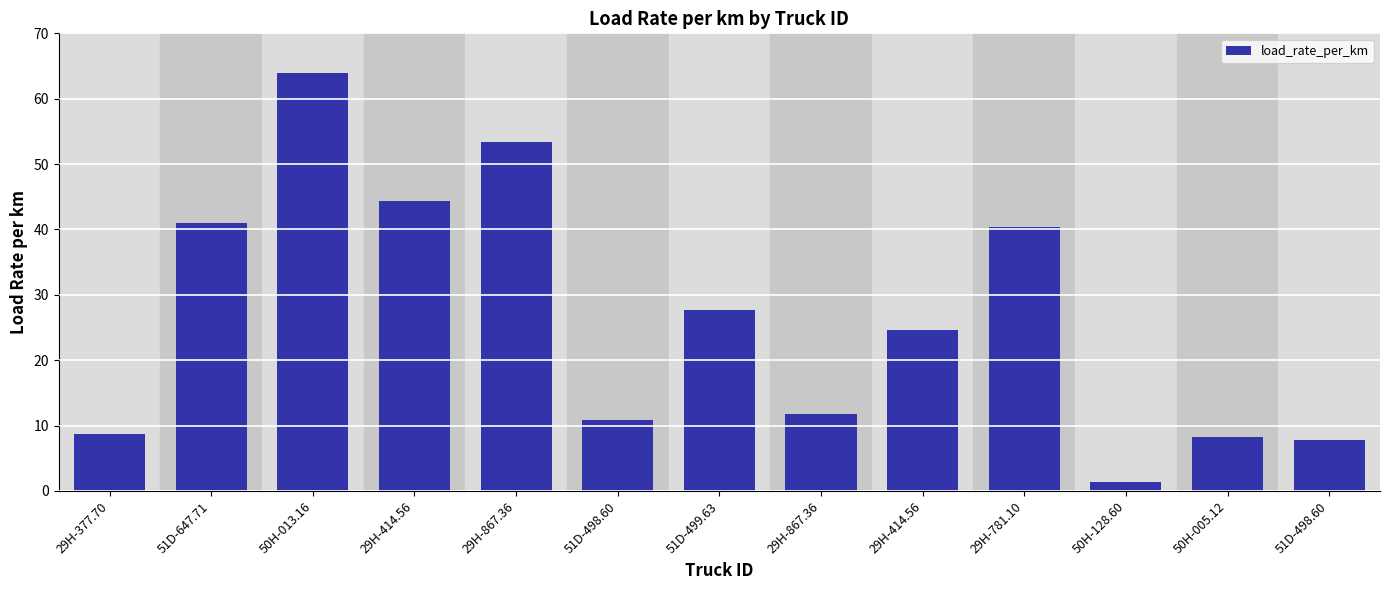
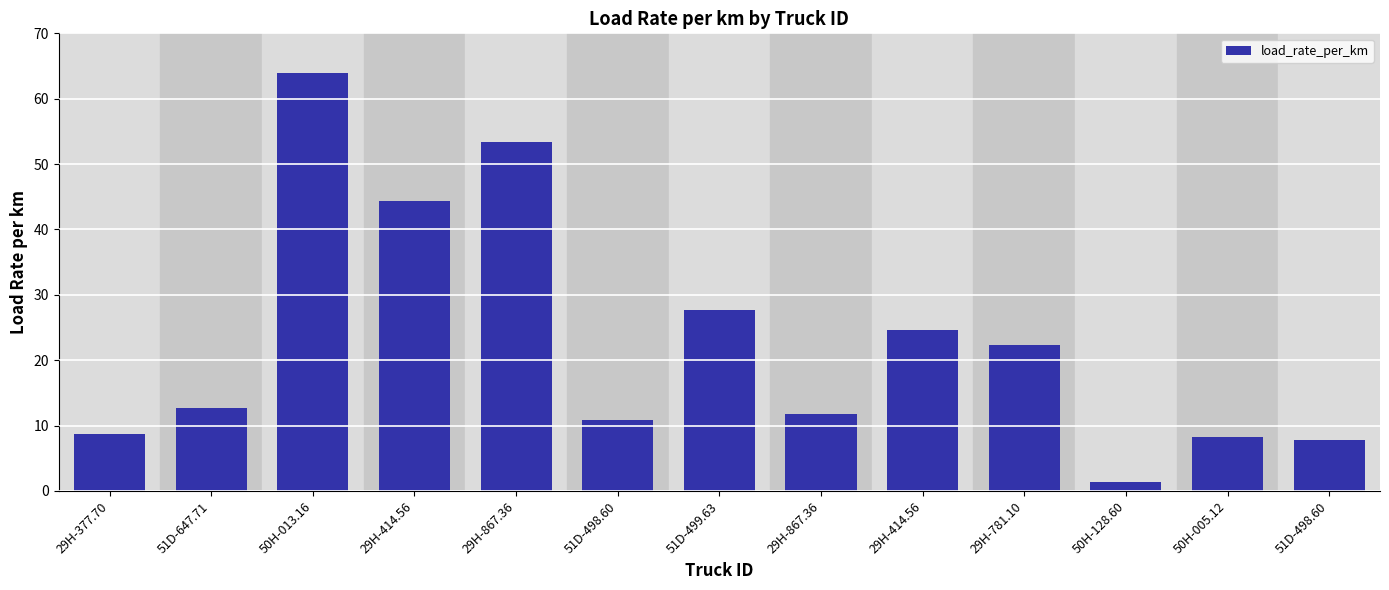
  {
    "29H-377.70": 9,
-   "51D-647.71": 41,
+   "51D-647.71": 13,
    "50H-013.16": 64,
    "51D-499.63": 28,
-   "29H-781.10": 40,
+   "29H-781.10": 22,
    "50H-128.60": 1,
    "50H-005.12": 8
  }
